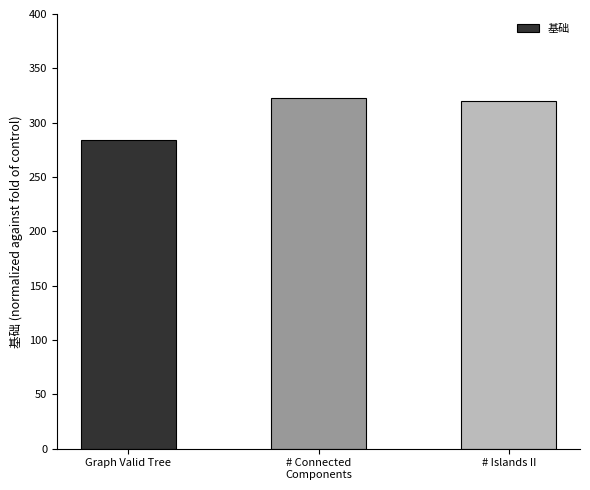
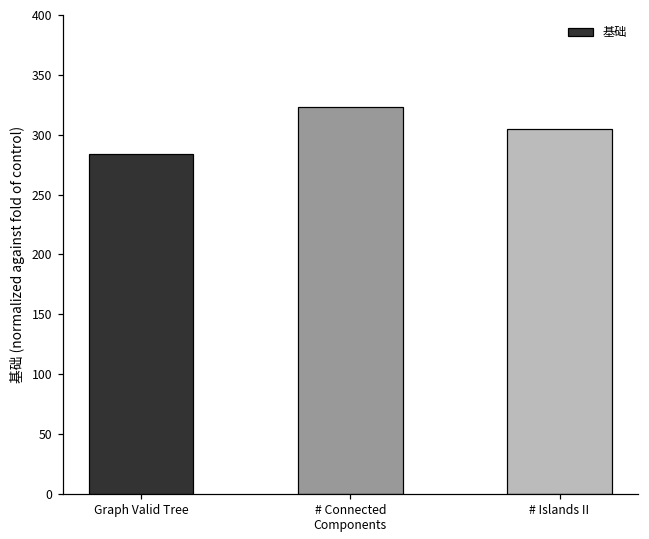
  {
    "Graph Valid Tree": 284,
    "# Connected Components": 323,
-   "# Islands II": 320
+   "# Islands II": 305
  }
